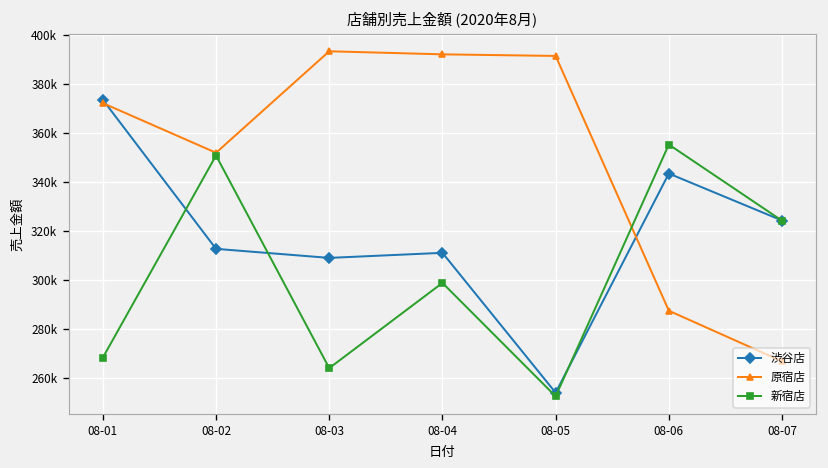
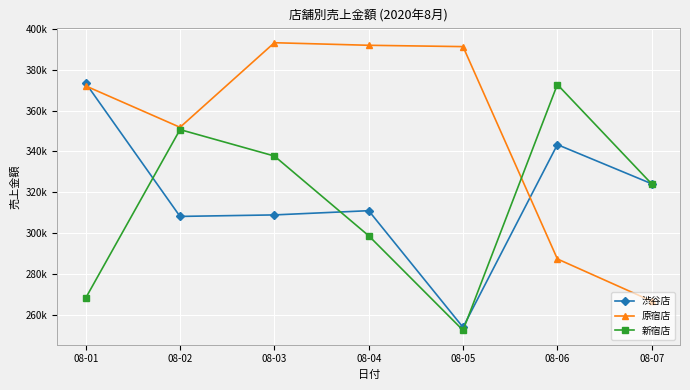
  {
    "渋谷店": {
      "08-01": 373000,
-     "08-02": 313000,
+     "08-02": 308000,
      "08-03": 309000,
      "08-04": 311000,
      "08-05": 254000,
      "08-06": 343000
    },
    "原宿店": {
      "08-01": 372000,
      "08-03": 393000,
      "08-04": 392000,
      "08-05": 391000,
      "08-06": 287000
    },
    "新宿店": {
      "08-01": 268000,
-     "08-03": 264000,
+     "08-03": 338000,
      "08-04": 299000,
      "08-05": 252000,
-     "08-06": 355000
+     "08-06": 373000
    }
  }
